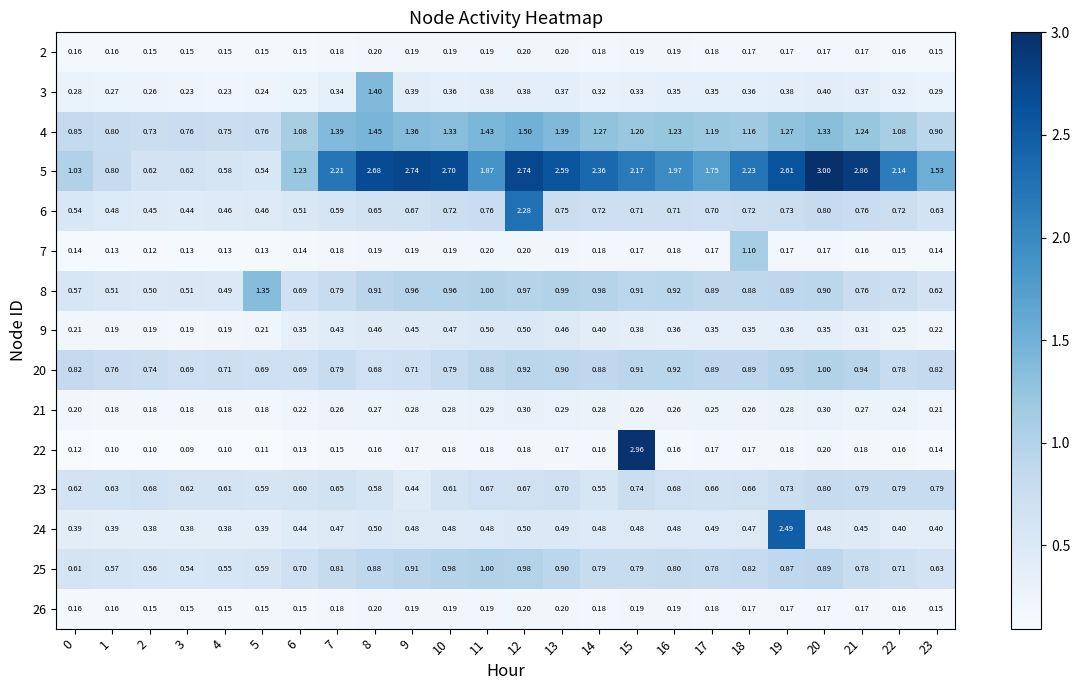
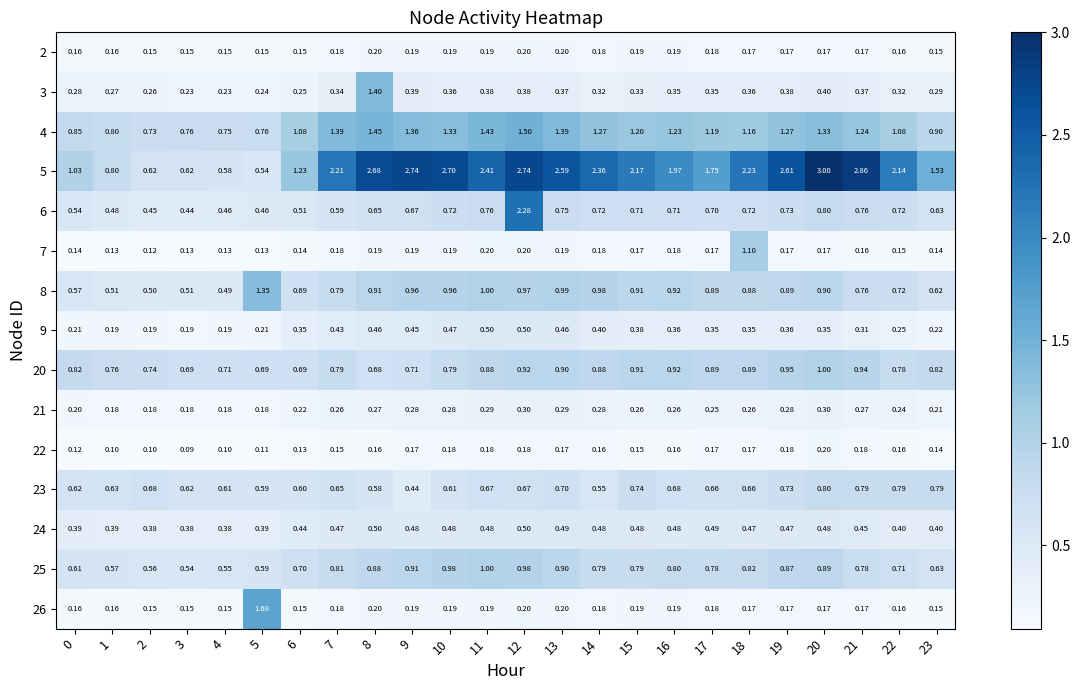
  {
    "5": {
      "0": 1.03,
      "1": 0.80,
      "2": 0.62,
      "3": 0.62,
      "4": 0.58,
      "5": 0.54,
      "6": 1.23,
      "7": 2.21,
      "8": 2.68,
      "9": 2.74,
      "10": 2.70,
-     "11": 1.87,
+     "11": 2.41,
      "12": 2.74,
      "13": 2.59,
      "14": 2.36,
      "15": 2.17,
      "16": 1.97,
      "17": 1.75,
      "18": 2.23,
      "19": 2.61,
      "20": 3.00,
      "21": 2.86,
      "22": 2.14,
      "23": 1.53
    },
    "22": {
      "0": 0.12,
      "1": 0.10,
      "2": 0.10,
      "3": 0.09,
      "4": 0.10,
      "5": 0.11,
      "6": 0.13,
      "7": 0.15,
      "8": 0.16,
      "9": 0.17,
      "10": 0.18,
      "11": 0.18,
      "12": 0.18,
      "13": 0.17,
      "14": 0.16,
-     "15": 2.96,
+     "15": 0.15,
      "16": 0.16,
      "17": 0.17,
      "18": 0.17,
      "19": 0.18,
      "20": 0.20,
      "21": 0.18,
      "22": 0.16,
      "23": 0.14
    },
    "24": {
      "0": 0.39,
      "1": 0.39,
      "2": 0.38,
      "3": 0.38,
      "4": 0.38,
      "5": 0.39,
      "6": 0.44,
      "7": 0.47,
      "8": 0.50,
      "9": 0.48,
      "10": 0.48,
      "11": 0.48,
      "12": 0.50,
      "13": 0.49,
      "14": 0.48,
      "15": 0.48,
      "16": 0.48,
      "17": 0.49,
      "18": 0.47,
-     "19": 2.49,
+     "19": 0.47,
      "20": 0.48,
      "21": 0.45,
      "22": 0.40,
      "23": 0.40
    },
    "26": {
      "0": 0.16,
      "1": 0.16,
      "2": 0.15,
      "3": 0.15,
      "4": 0.15,
-     "5": 0.15,
+     "5": 1.68,
      "6": 0.15,
      "7": 0.18,
      "8": 0.20,
      "9": 0.19,
      "10": 0.19,
      "11": 0.19,
      "12": 0.20,
      "13": 0.20,
      "14": 0.18,
      "15": 0.19,
      "16": 0.19,
      "17": 0.18,
      "18": 0.17,
      "19": 0.17,
      "20": 0.17,
      "21": 0.17,
      "22": 0.16,
      "23": 0.15
    }
  }
